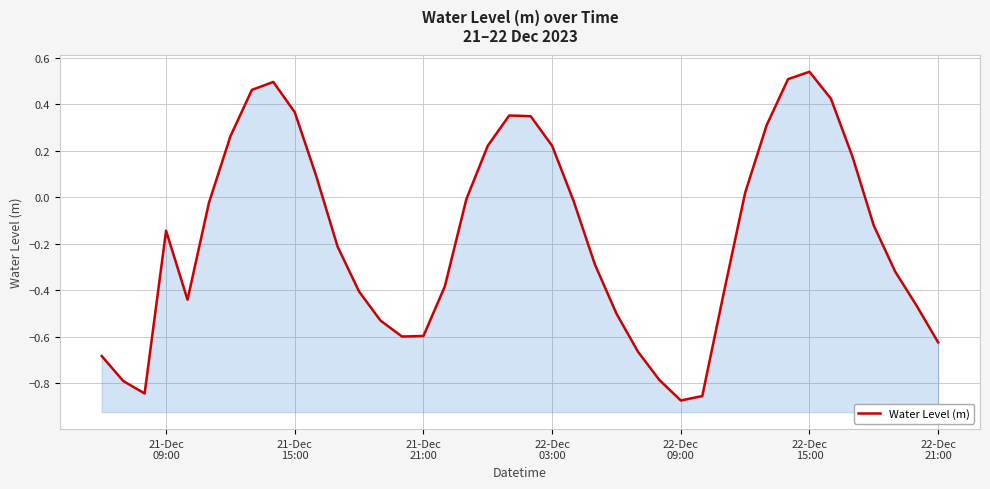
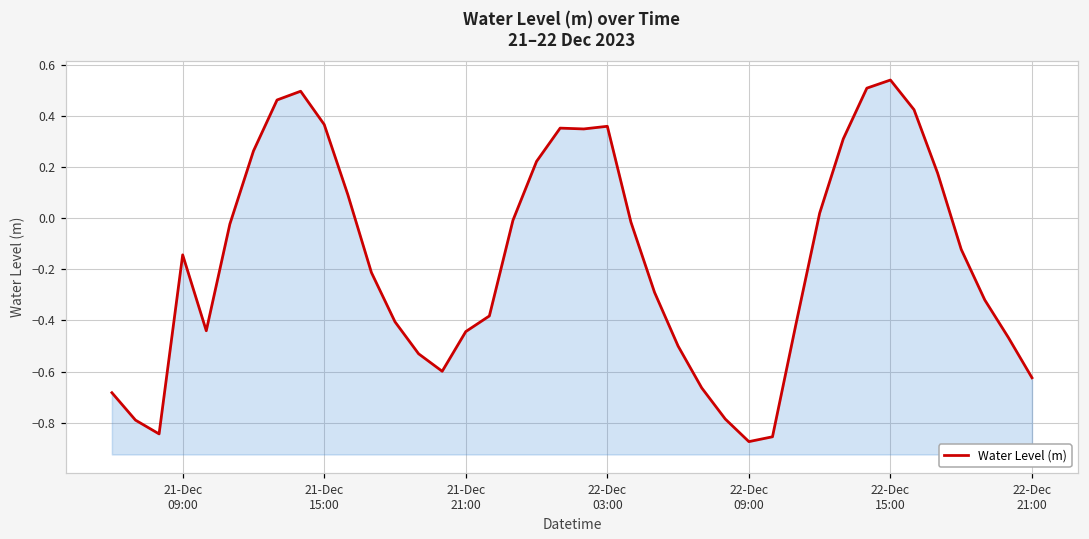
  {
    "21-Dec 09:00": -0.14,
    "21-Dec 15:00": 0.37,
-   "21-Dec 21:00": -0.60,
-   "22-Dec 03:00": 0.22,
+   "21-Dec 21:00": -0.44,
+   "22-Dec 03:00": 0.36,
    "22-Dec 09:00": -0.87,
    "22-Dec 15:00": 0.54,
    "22-Dec 21:00": -0.62
  }
